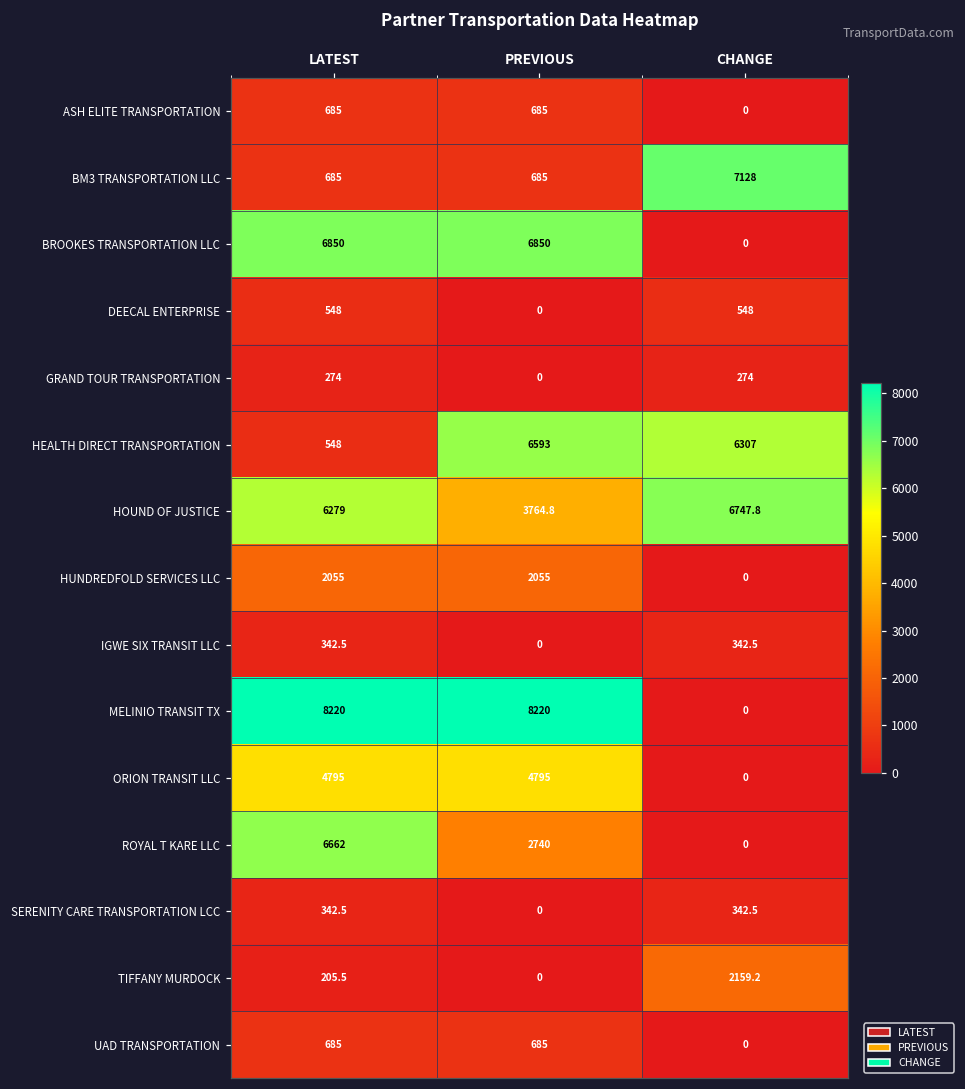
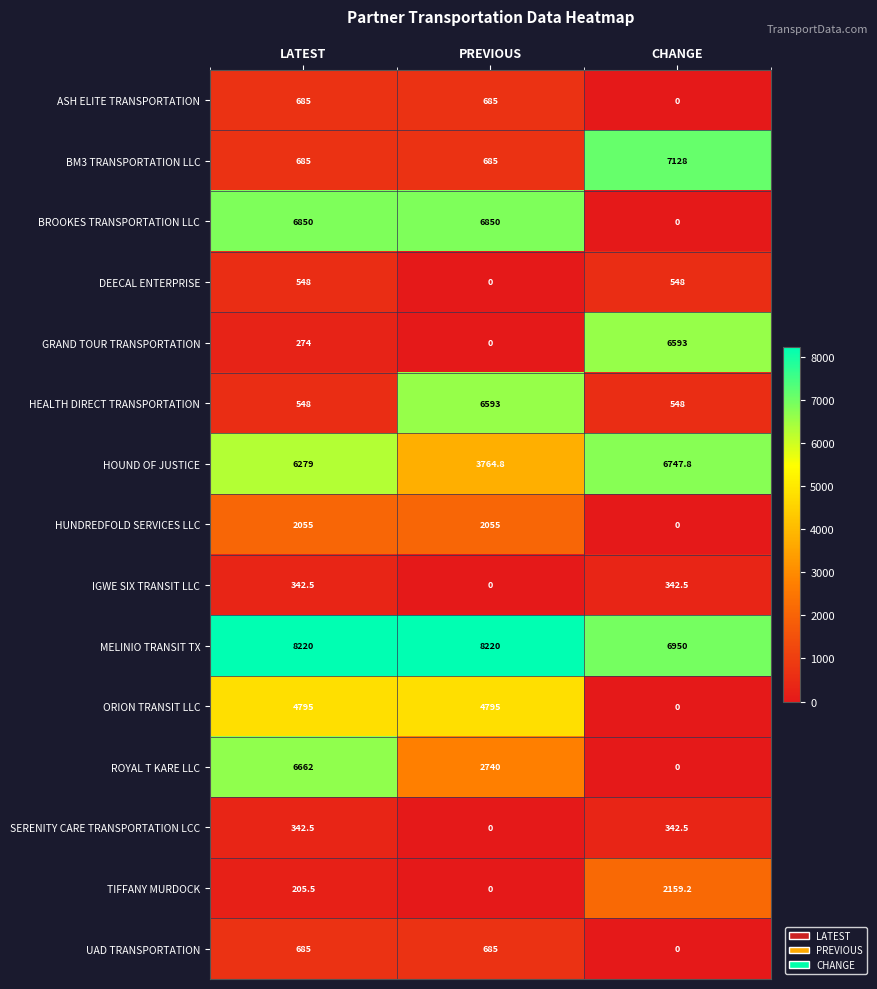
  {
    "ASH ELITE TRANSPORTATION": {
      "LATEST": 685,
      "PREVIOUS": 685,
      "CHANGE": 0
    },
    "BM3 TRANSPORTATION LLC": {
      "LATEST": 685,
      "PREVIOUS": 685,
      "CHANGE": 7128
    },
    "BROOKES TRANSPORTATION LLC": {
      "LATEST": 6850,
      "PREVIOUS": 6850,
      "CHANGE": 0
    },
    "DEECAL ENTERPRISE": {
      "LATEST": 548,
      "PREVIOUS": 0,
      "CHANGE": 548
    },
    "GRAND TOUR TRANSPORTATION": {
      "LATEST": 274,
      "PREVIOUS": 0,
-     "CHANGE": 274
+     "CHANGE": 6593
    },
    "HEALTH DIRECT TRANSPORTATION": {
      "LATEST": 548,
      "PREVIOUS": 6593,
-     "CHANGE": 6307
+     "CHANGE": 548
    },
    "HOUND OF JUSTICE": {
      "LATEST": 6279,
      "PREVIOUS": 3764.8,
      "CHANGE": 6747.8
    },
    "HUNDREDFOLD SERVICES LLC": {
      "LATEST": 2055,
      "PREVIOUS": 2055,
      "CHANGE": 0
    },
    "IGWE SIX TRANSIT LLC": {
      "LATEST": 342.5,
      "PREVIOUS": 0,
      "CHANGE": 342.5
    },
    "MELINIO TRANSIT TX": {
      "LATEST": 8220,
      "PREVIOUS": 8220,
-     "CHANGE": 0
+     "CHANGE": 6950
    },
    "ORION TRANSIT LLC": {
      "LATEST": 4795,
      "PREVIOUS": 4795,
      "CHANGE": 0
    },
    "ROYAL T KARE LLC": {
      "LATEST": 6662,
      "PREVIOUS": 2740,
      "CHANGE": 0
    },
    "SERENITY CARE TRANSPORTATION LCC": {
      "LATEST": 342.5,
      "PREVIOUS": 0,
      "CHANGE": 342.5
    },
    "TIFFANY MURDOCK": {
      "LATEST": 205.5,
      "PREVIOUS": 0,
      "CHANGE": 2159.2
    },
    "UAD TRANSPORTATION": {
      "LATEST": 685,
      "PREVIOUS": 685,
      "CHANGE": 0
    }
  }
